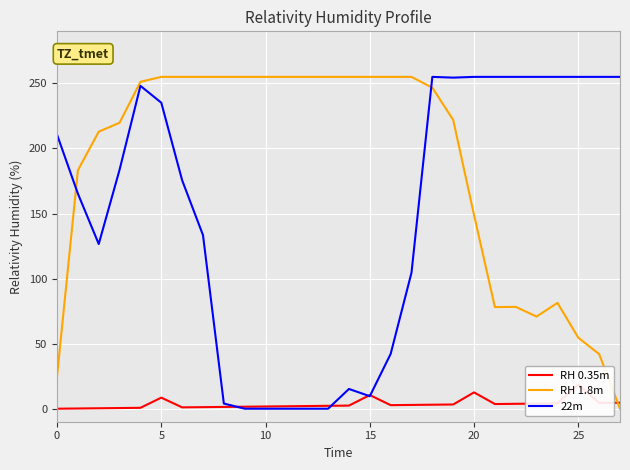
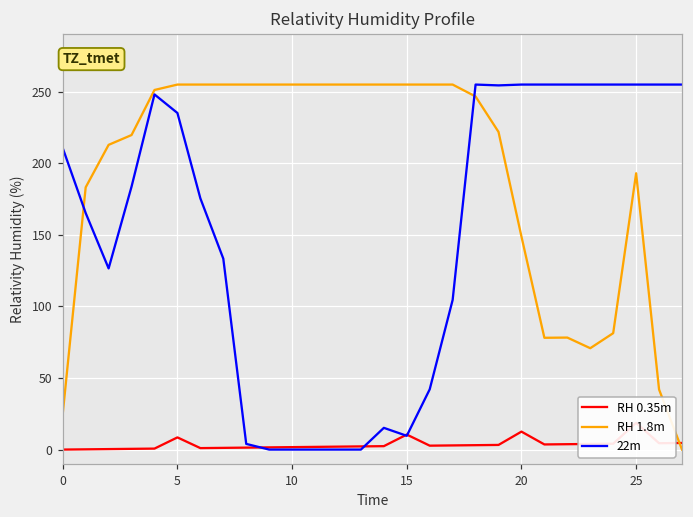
  {
    "RH 0.35m": {
      "0": 0,
      "5": 9,
      "20": 13
    },
    "RH 1.8m": {
      "0": 25,
      "5": 255,
      "10": 255,
      "15": 255,
      "20": 149,
-     "25": 55
+     "25": 193
    },
    "22m": {
      "0": 211,
      "5": 235,
      "20": 255,
      "25": 255
    }
  }
